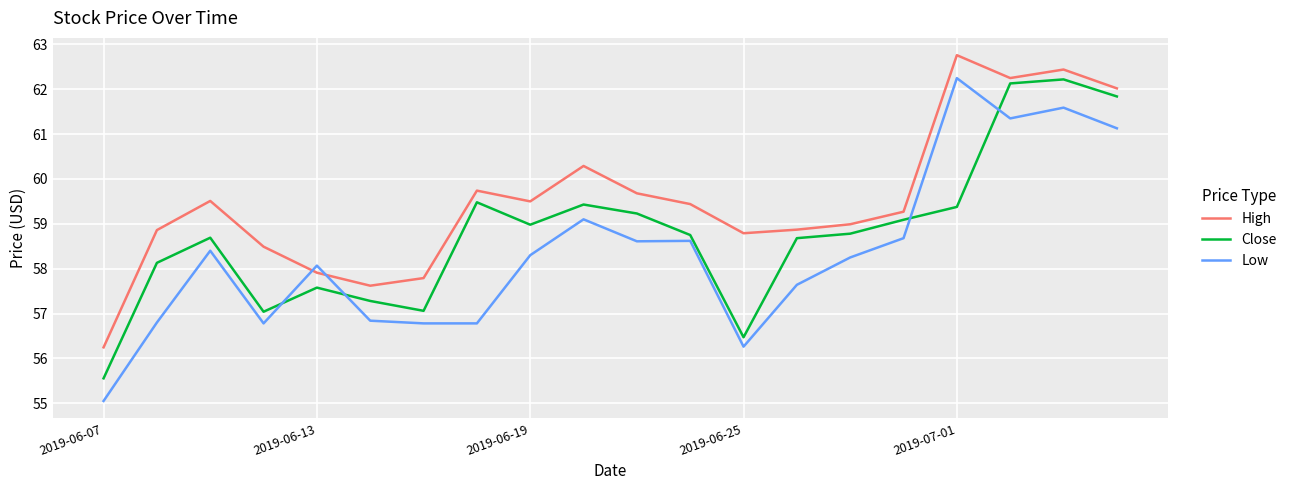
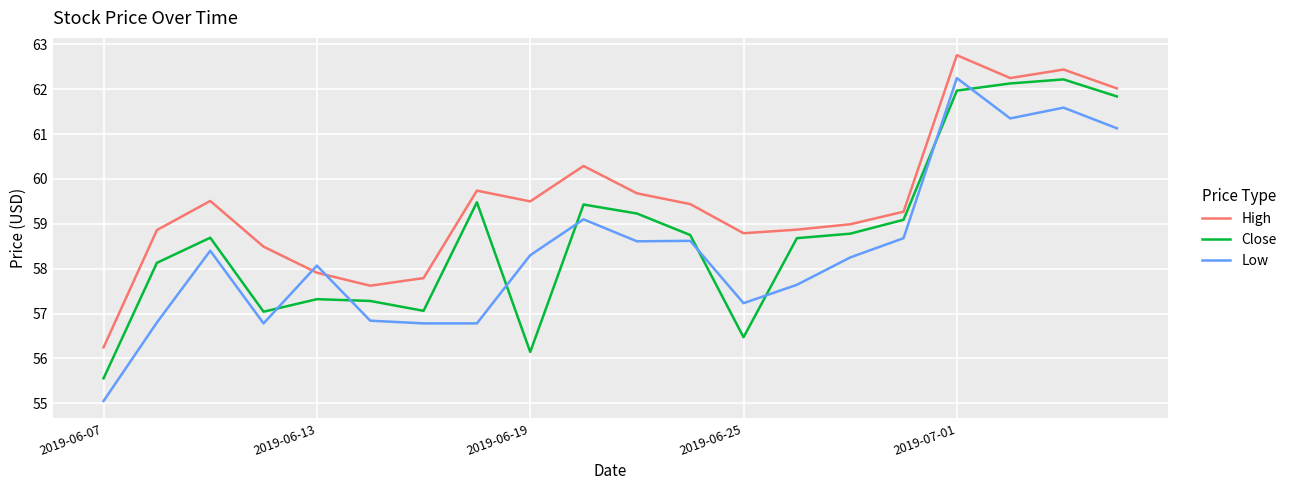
  {
    "High": {
      "2019-06-07": 56.2,
      "2019-06-13": 57.9,
      "2019-06-19": 59.5,
      "2019-06-25": 58.8,
      "2019-07-01": 62.8
    },
    "Close": {
      "2019-06-07": 55.6,
-     "2019-06-13": 57.6,
-     "2019-06-19": 59.0,
+     "2019-06-13": 57.3,
+     "2019-06-19": 56.1,
      "2019-06-25": 56.5,
-     "2019-07-01": 59.4
+     "2019-07-01": 62.0
    },
    "Low": {
      "2019-06-07": 55.0,
      "2019-06-13": 58.1,
      "2019-06-19": 58.3,
-     "2019-06-25": 56.3,
+     "2019-06-25": 57.2,
      "2019-07-01": 62.2
    }
  }
